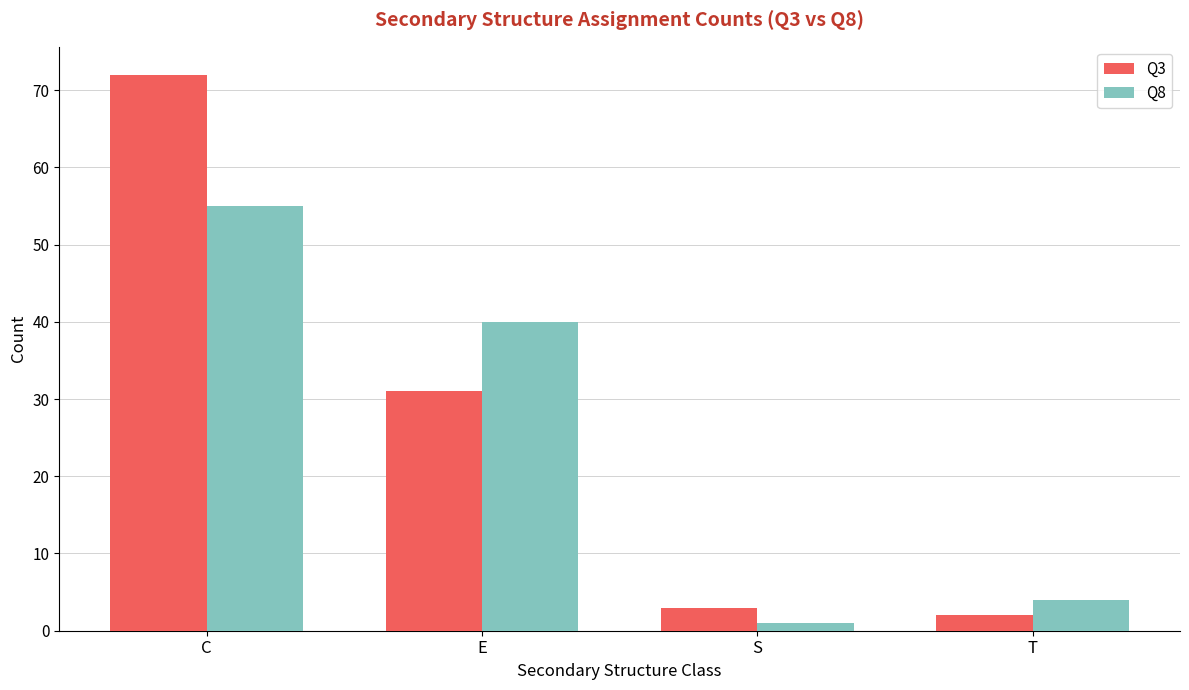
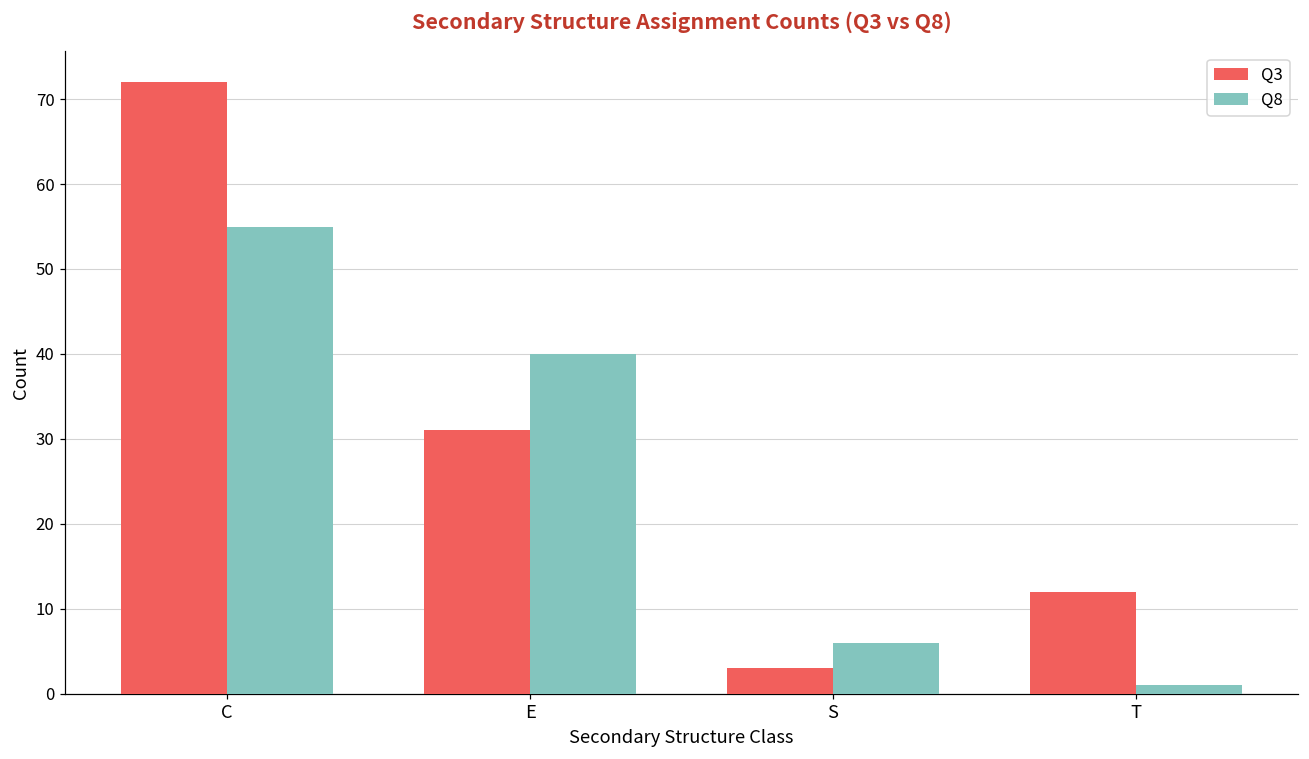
  {
    "Q3": {
      "C": 72,
      "E": 31,
      "S": 3,
-     "T": 2
+     "T": 12
    },
    "Q8": {
      "C": 55,
      "E": 40,
-     "S": 1,
-     "T": 4
+     "S": 6,
+     "T": 1
    }
  }
